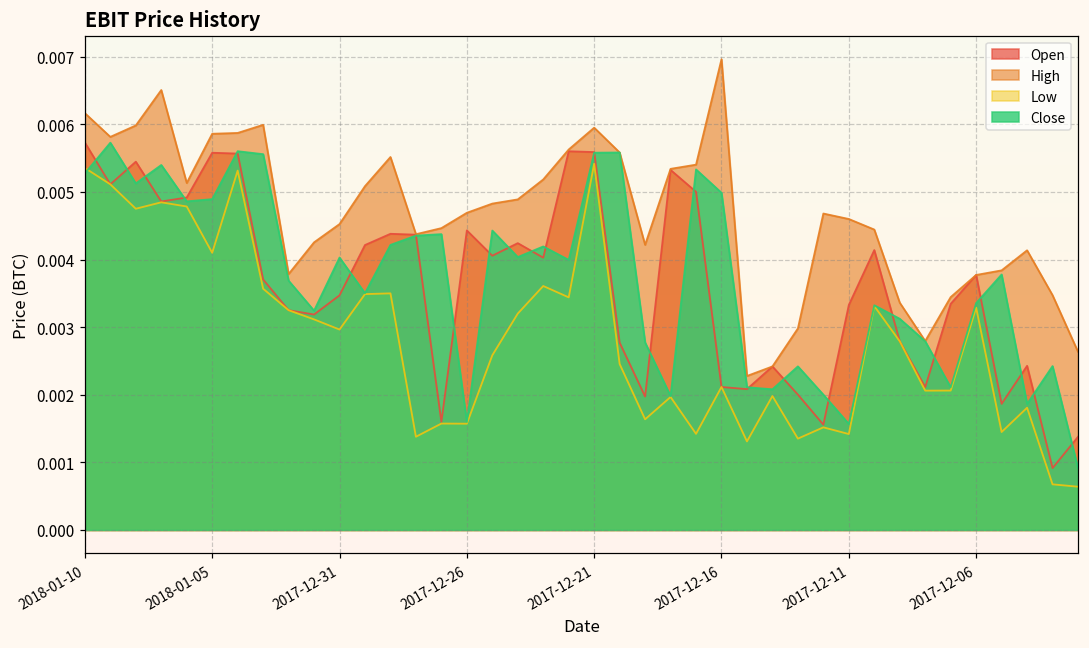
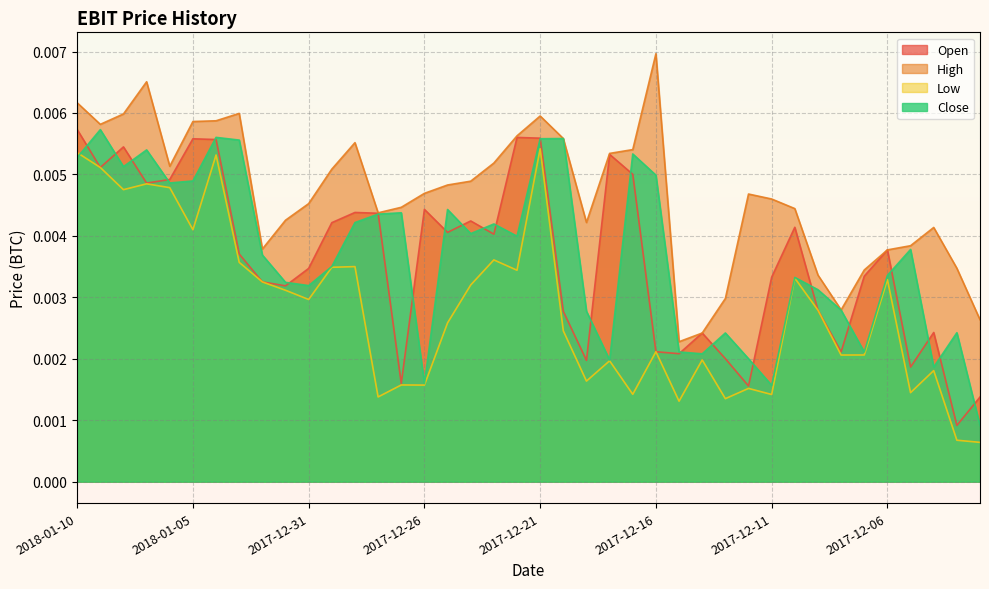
  {
    "Low": {
      "2018-01-10": 0.0054,
      "2018-01-05": 0.0041,
      "2017-12-31": 0.0030,
      "2017-12-21": 0.0054,
      "2017-12-11": 0.0014,
      "2017-12-06": 0.0033
    },
    "Close": {
      "2018-01-10": 0.0053,
      "2018-01-05": 0.0049,
-     "2017-12-31": 0.0040,
+     "2017-12-31": 0.0032,
      "2017-12-16": 0.0050,
      "2017-12-11": 0.0016,
      "2017-12-06": 0.0034
    }
  }
